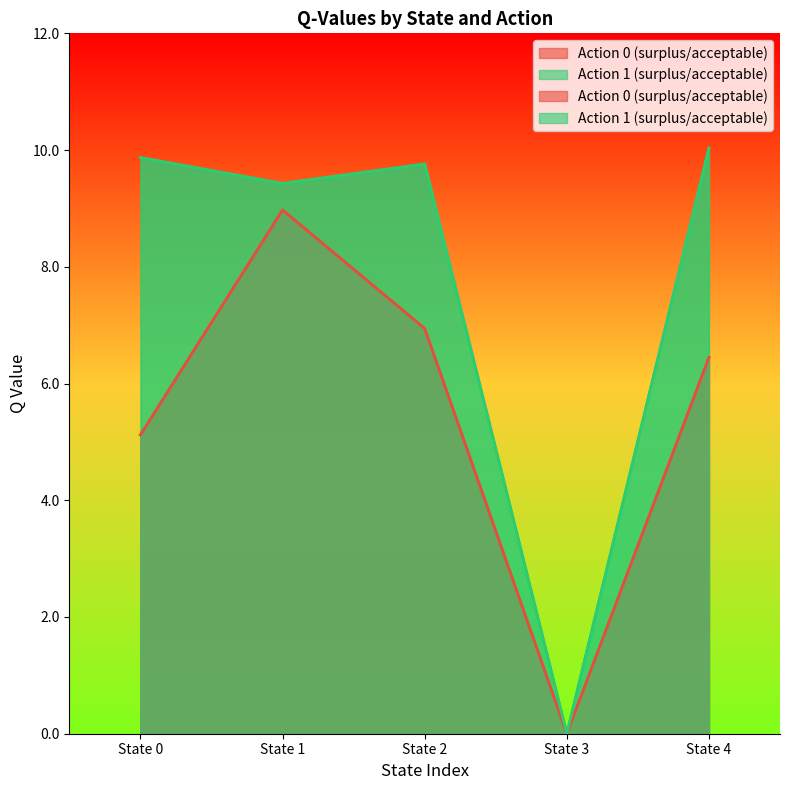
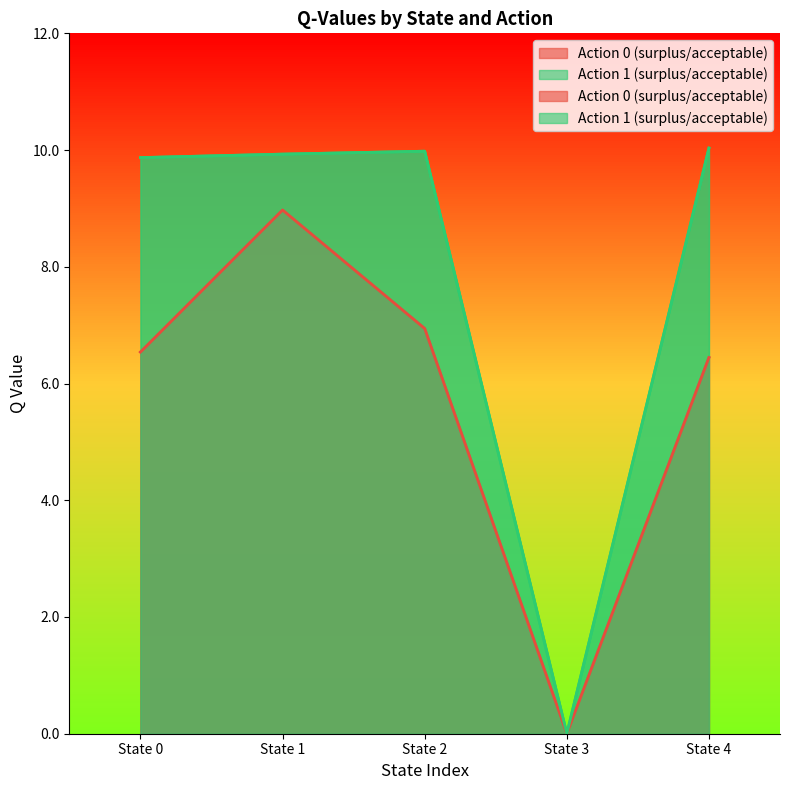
  {
    "Action 0 (surplus/acceptable)": {
-     "State 0": 5.1,
+     "State 0": 6.5,
      "State 1": 9.0,
      "State 2": 6.9,
      "State 4": 6.4
    },
    "Action 1 (surplus/acceptable)": {
      "State 0": 9.9,
-     "State 1": 9.4,
-     "State 2": 9.8,
+     "State 1": 9.9,
+     "State 2": 10.0,
      "State 4": 10.0
    }
  }
